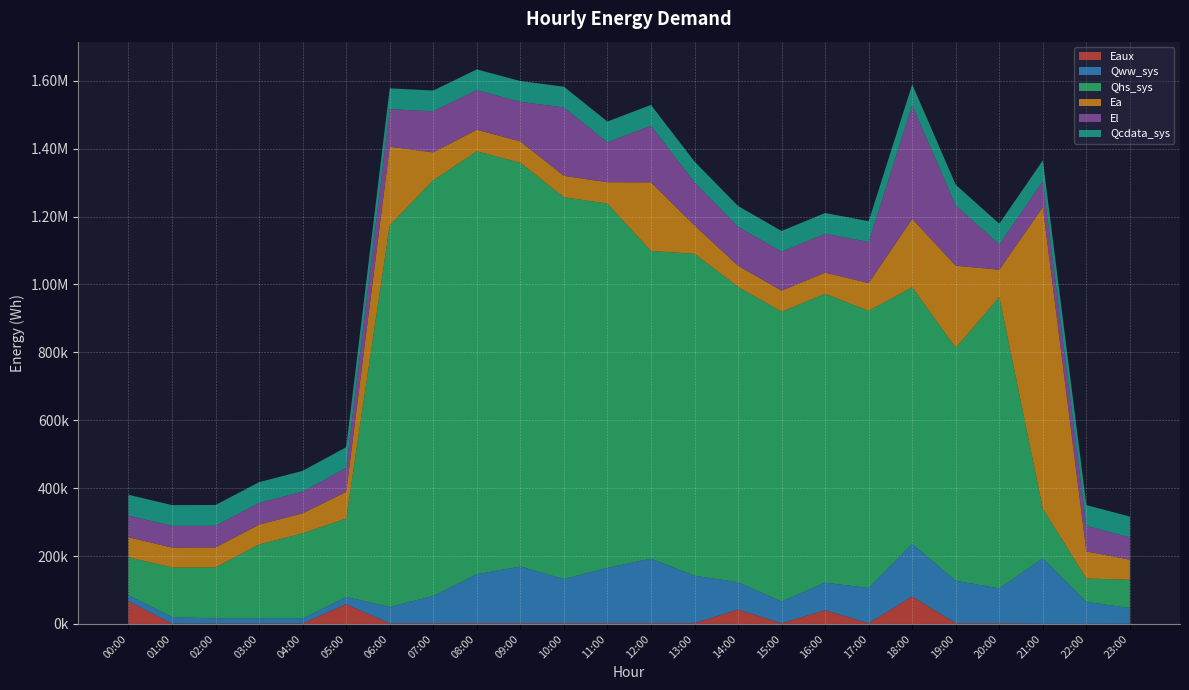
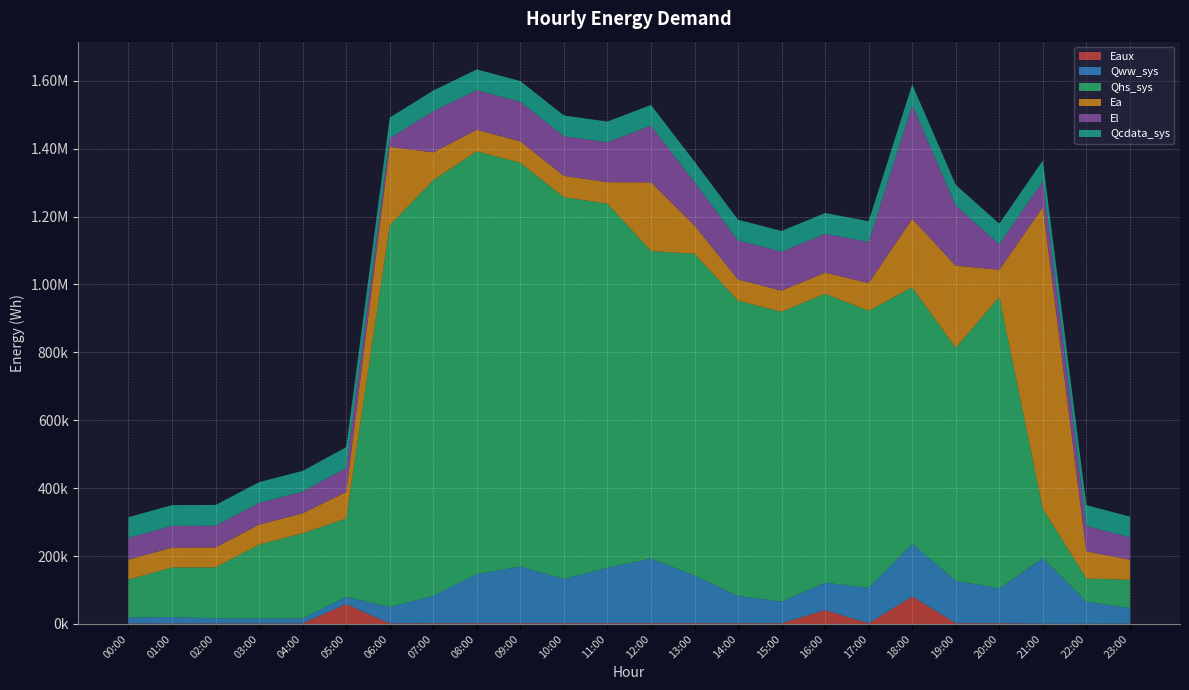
  {
    "Eaux": {
-     "00:00": 70000,
+     "00:00": 0,
      "05:00": 60000,
-     "14:00": 40000,
+     "14:00": 0,
      "16:00": 40000,
      "18:00": 80000
    },
    "Qww_sys": {
      "00:00": 20000,
      "01:00": 20000,
      "02:00": 20000,
      "03:00": 10000,
      "04:00": 10000,
      "05:00": 20000,
      "06:00": 50000,
      "07:00": 80000,
      "08:00": 140000,
      "09:00": 170000,
      "10:00": 130000,
      "11:00": 160000,
      "12:00": 190000,
      "13:00": 140000,
      "14:00": 80000,
      "15:00": 60000,
      "16:00": 80000,
      "17:00": 100000,
      "18:00": 150000,
      "19:00": 120000,
      "20:00": 100000,
      "21:00": 190000,
      "22:00": 60000,
      "23:00": 50000
    },
    "Ea": {
      "00:00": 60000,
      "01:00": 60000,
      "02:00": 60000,
      "03:00": 60000,
      "04:00": 60000,
      "05:00": 80000,
      "06:00": 230000,
      "07:00": 80000,
      "08:00": 60000,
      "09:00": 60000,
      "10:00": 60000,
      "11:00": 60000,
      "12:00": 200000,
      "13:00": 80000,
      "14:00": 60000,
      "15:00": 60000,
      "16:00": 60000,
      "17:00": 80000,
      "18:00": 200000,
      "19:00": 240000,
      "20:00": 80000,
      "21:00": 890000,
      "22:00": 80000,
      "23:00": 60000
    },
    "El": {
      "00:00": 60000,
      "01:00": 60000,
      "02:00": 60000,
      "03:00": 60000,
      "04:00": 60000,
      "05:00": 70000,
-     "06:00": 110000,
+     "06:00": 20000,
      "07:00": 120000,
      "08:00": 120000,
      "09:00": 120000,
-     "10:00": 200000,
+     "10:00": 120000,
      "11:00": 120000,
      "12:00": 170000,
      "13:00": 130000,
      "14:00": 110000,
      "15:00": 110000,
      "16:00": 110000,
      "17:00": 120000,
      "18:00": 330000,
      "19:00": 180000,
      "20:00": 70000,
      "21:00": 80000,
      "22:00": 80000,
      "23:00": 70000
    }
  }
